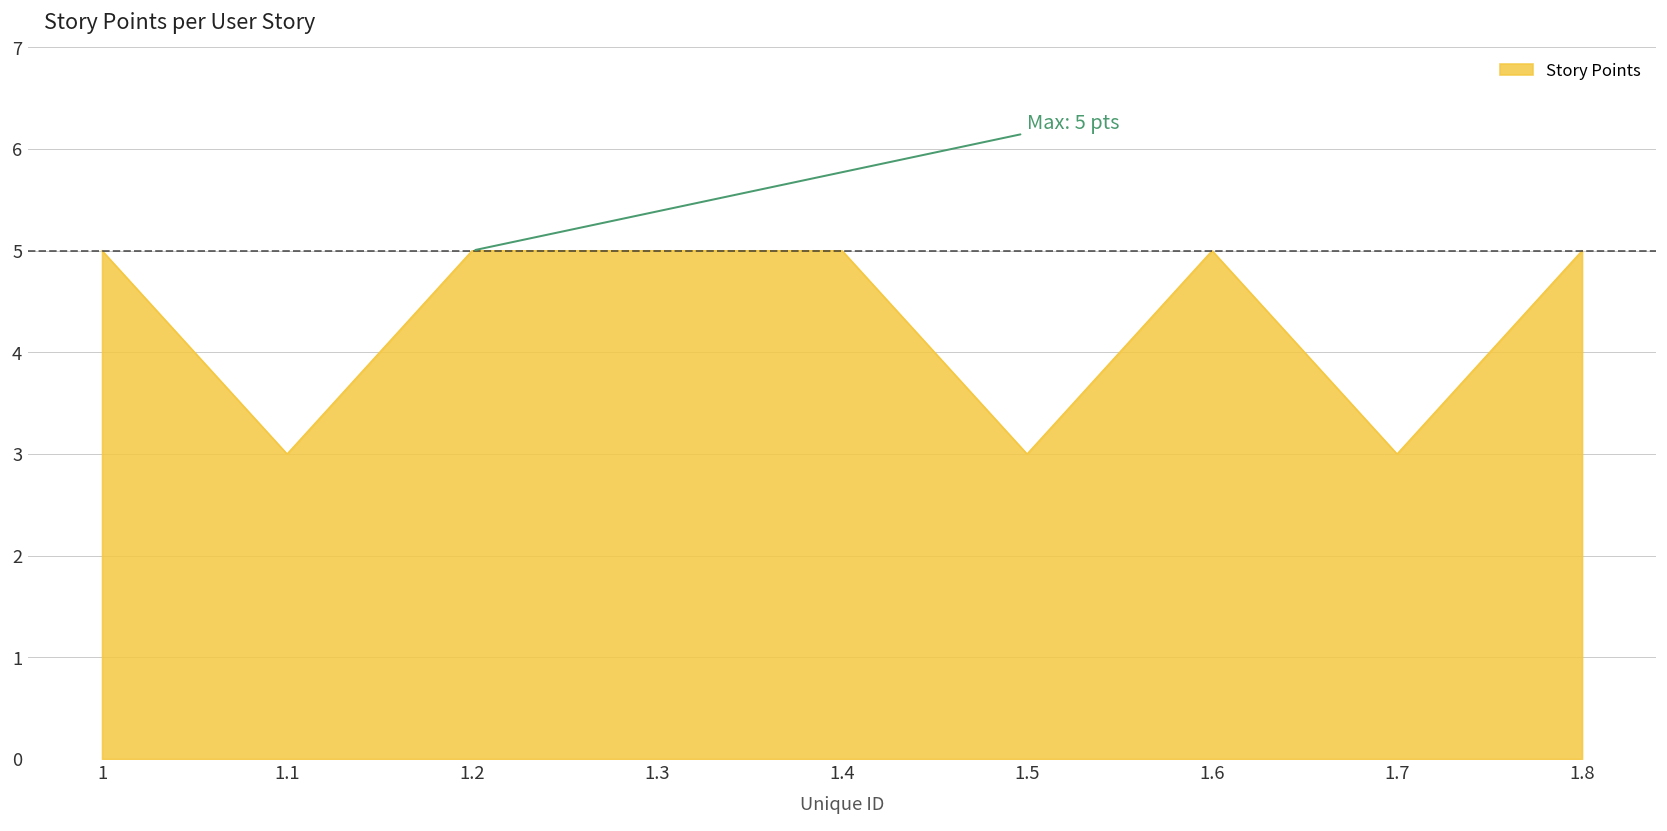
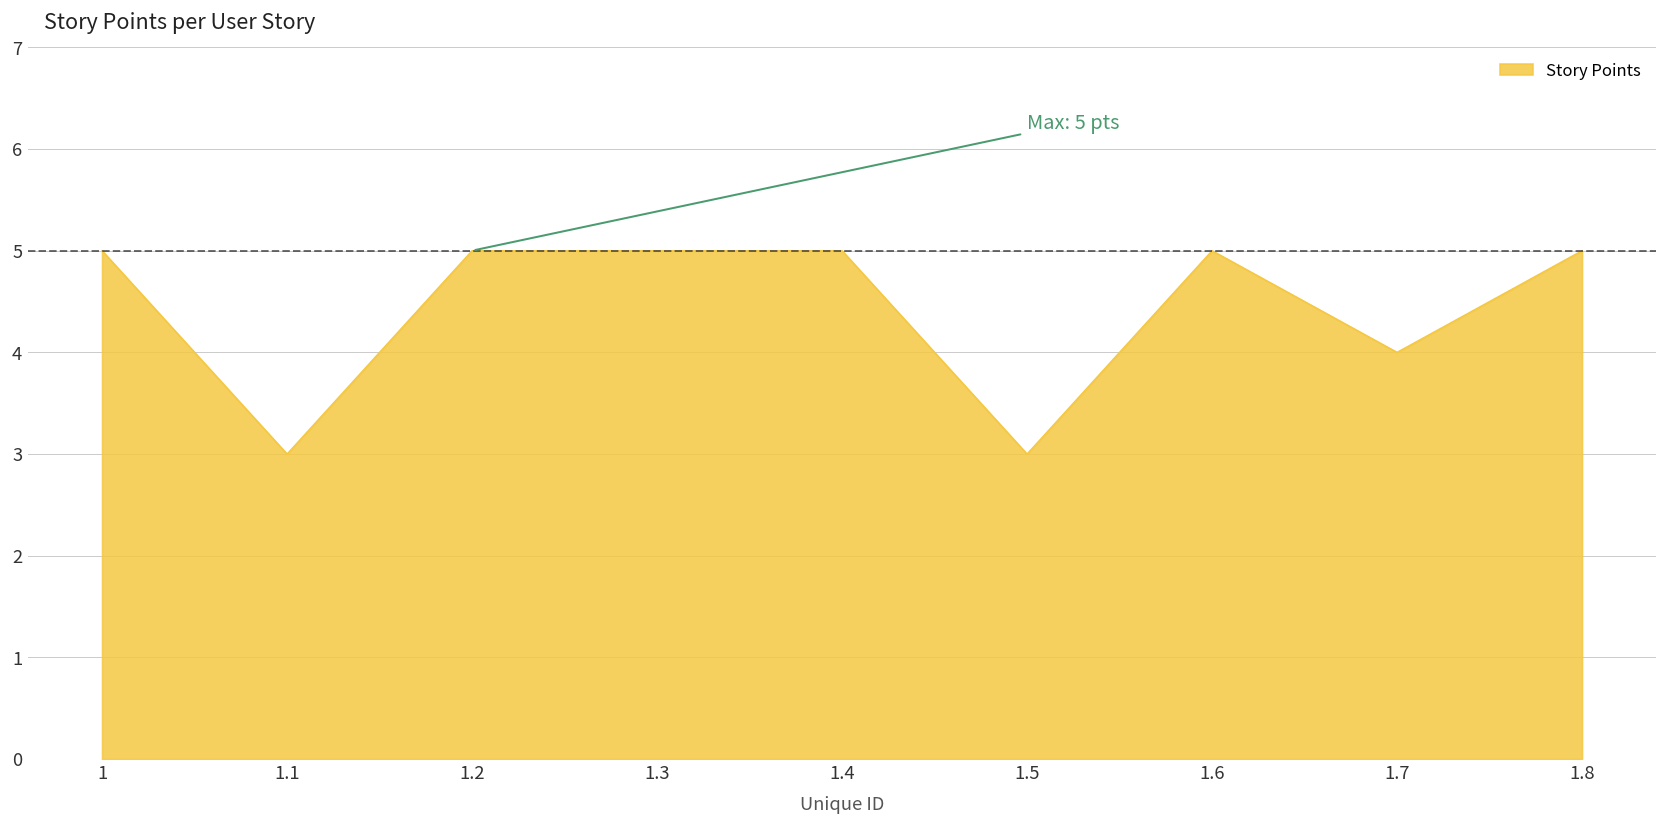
  {
    "1": 5,
    "1.1": 3,
    "1.2": 5,
    "1.5": 3,
    "1.6": 5,
-   "1.7": 3,
+   "1.7": 4,
    "1.8": 5
  }
